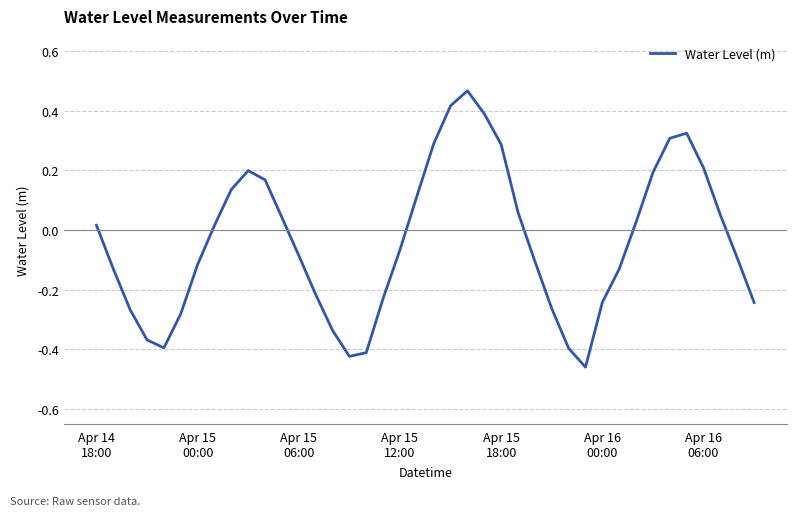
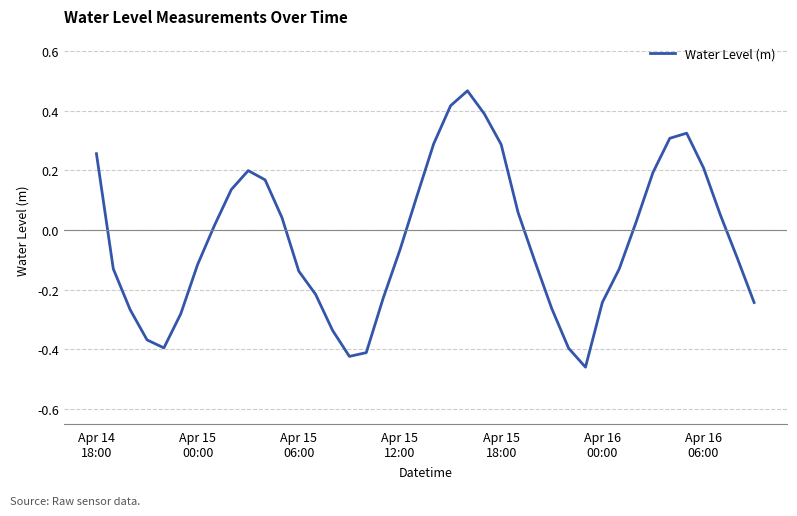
  {
-   "Apr 14 18:00": 0.02,
+   "Apr 14 18:00": 0.26,
    "Apr 15 00:00": -0.12,
-   "Apr 15 06:00": -0.09,
+   "Apr 15 06:00": -0.14,
    "Apr 15 12:00": -0.07,
    "Apr 15 18:00": 0.29,
    "Apr 16 00:00": -0.24,
    "Apr 16 06:00": 0.21
  }
